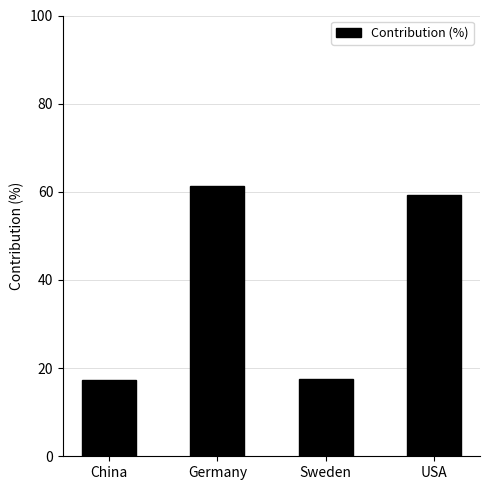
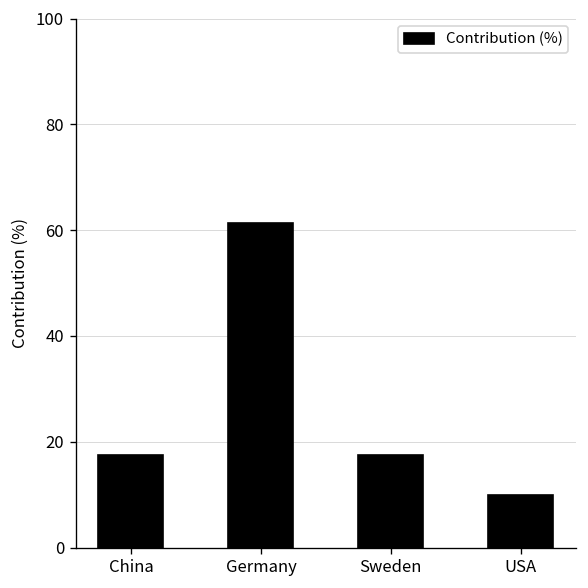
  {
    "China": 17,
    "Germany": 61,
    "Sweden": 17,
-   "USA": 59
+   "USA": 10
  }
